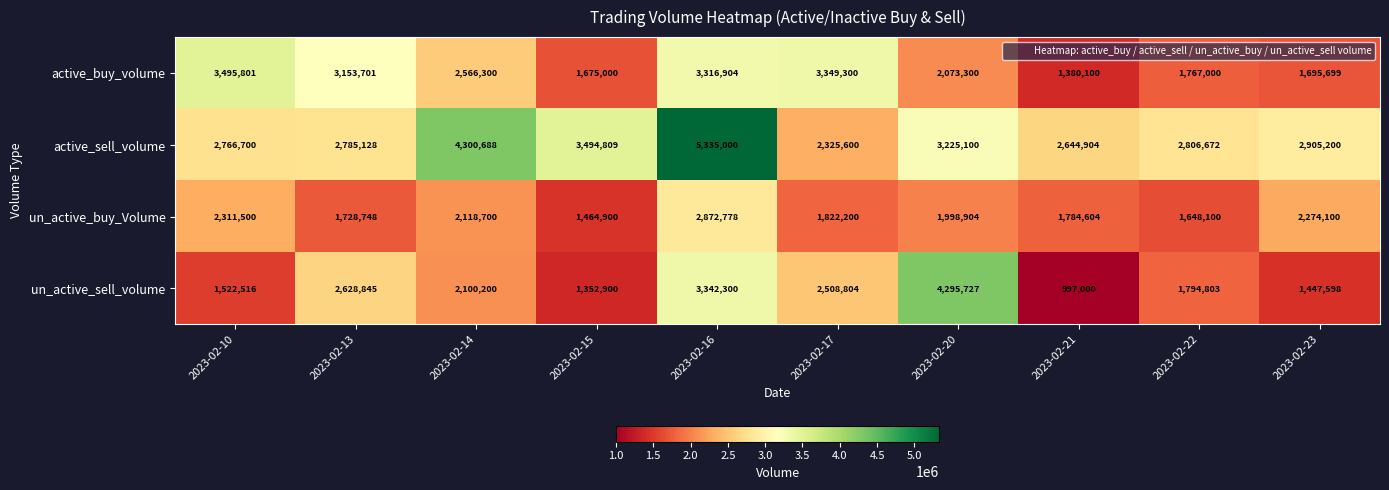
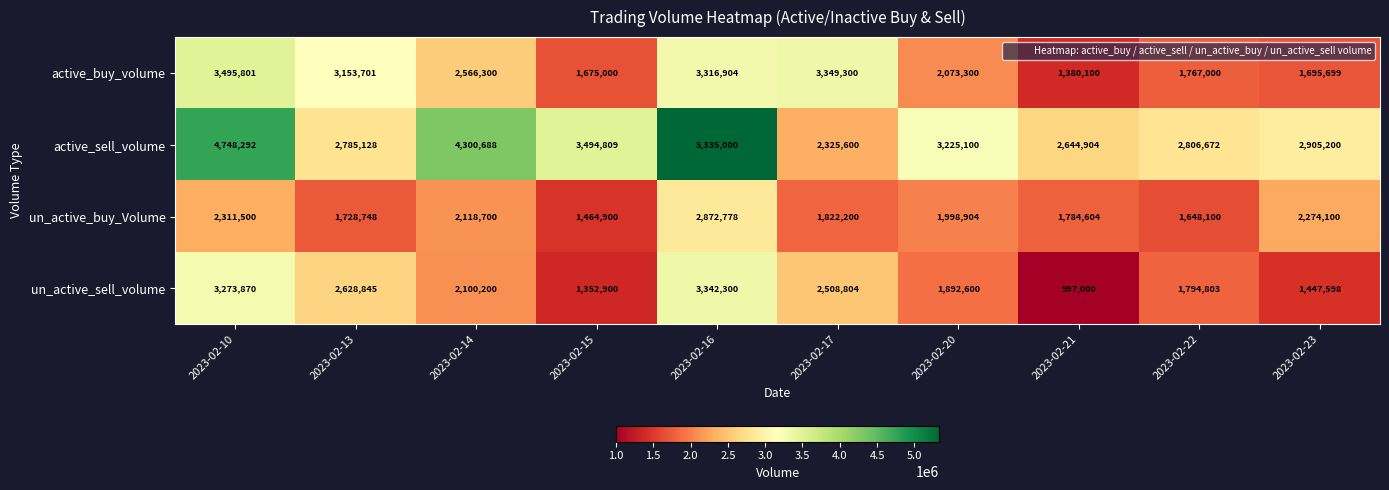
  {
    "active_buy_volume": {
      "2023-02-10": "3,495,801",
      "2023-02-13": "3,153,701",
      "2023-02-14": "2,566,300",
      "2023-02-15": "1,675,000",
      "2023-02-16": "3,316,904",
      "2023-02-17": "3,349,300",
      "2023-02-20": "2,073,300",
      "2023-02-21": "1,380,100",
      "2023-02-22": "1,767,000",
      "2023-02-23": "1,695,699"
    },
    "active_sell_volume": {
-     "2023-02-10": "2,766,700",
+     "2023-02-10": "4,748,292",
      "2023-02-13": "2,785,128",
      "2023-02-14": "4,300,688",
      "2023-02-15": "3,494,809",
      "2023-02-16": "5,335,000",
      "2023-02-17": "2,325,600",
      "2023-02-20": "3,225,100",
      "2023-02-21": "2,644,904",
      "2023-02-22": "2,806,672",
      "2023-02-23": "2,905,200"
    },
    "un_active_buy_Volume": {
      "2023-02-10": "2,311,500",
      "2023-02-13": "1,728,748",
      "2023-02-14": "2,118,700",
      "2023-02-15": "1,464,900",
      "2023-02-16": "2,872,778",
      "2023-02-17": "1,822,200",
      "2023-02-20": "1,998,904",
      "2023-02-21": "1,784,604",
      "2023-02-22": "1,648,100",
      "2023-02-23": "2,274,100"
    },
    "un_active_sell_volume": {
-     "2023-02-10": "1,522,516",
+     "2023-02-10": "3,273,870",
      "2023-02-13": "2,628,845",
      "2023-02-14": "2,100,200",
      "2023-02-15": "1,352,900",
      "2023-02-16": "3,342,300",
      "2023-02-17": "2,508,804",
-     "2023-02-20": "4,295,727",
+     "2023-02-20": "1,892,600",
      "2023-02-21": "997,000",
      "2023-02-22": "1,794,803",
      "2023-02-23": "1,447,598"
    }
  }
